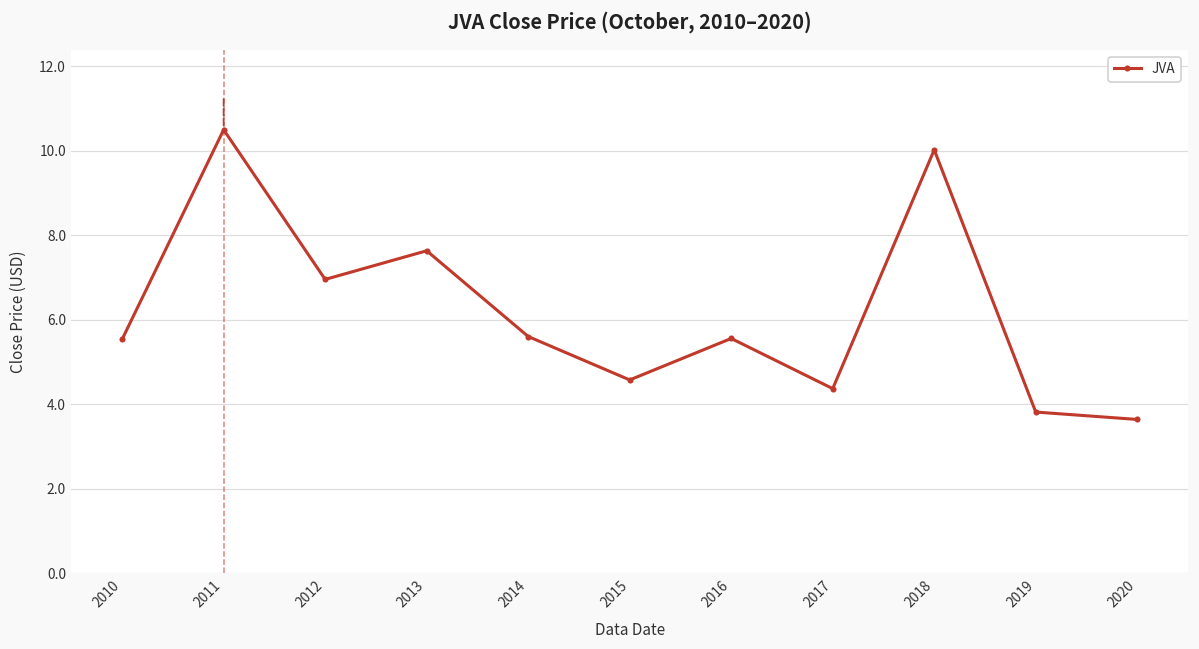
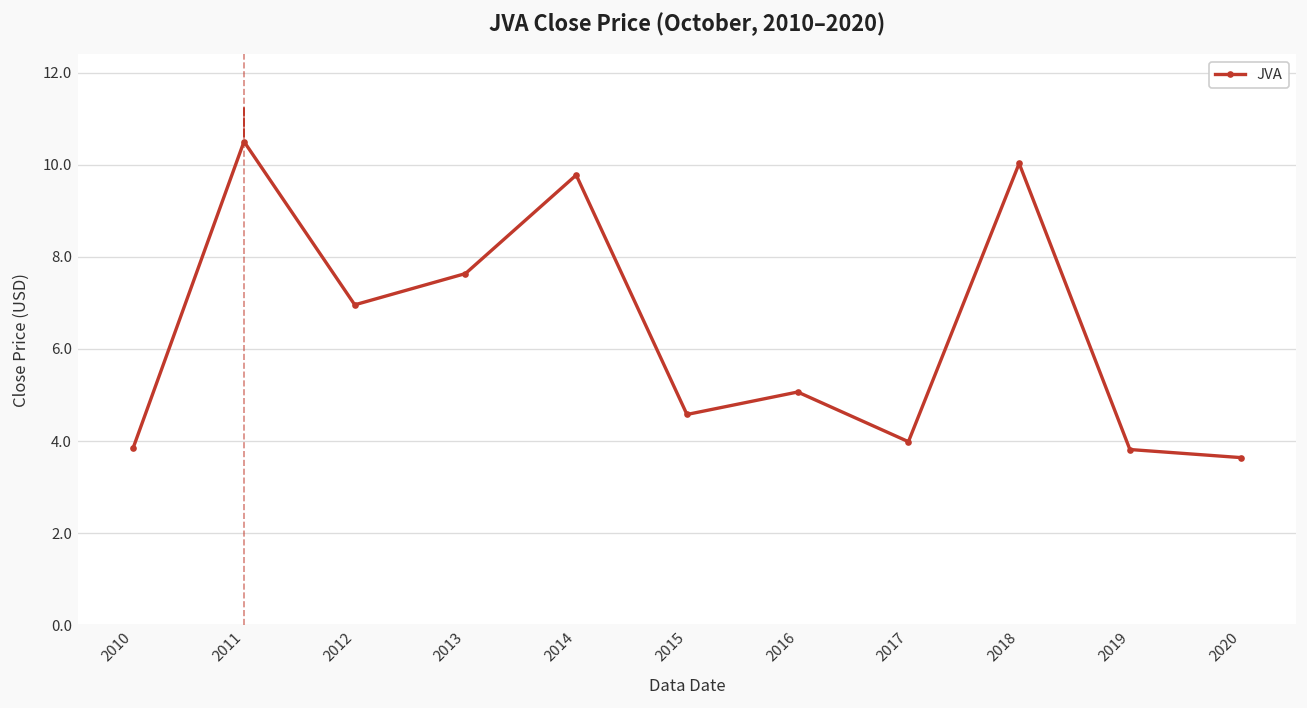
  {
-   "2010": 5.5,
+   "2010": 3.9,
    "2011": 10.5,
    "2012": 7.0,
    "2013": 7.6,
-   "2014": 5.6,
+   "2014": 9.8,
    "2015": 4.6,
-   "2016": 5.6,
-   "2017": 4.4,
+   "2016": 5.1,
+   "2017": 4.0,
    "2018": 10.0,
    "2019": 3.8,
    "2020": 3.6
  }
